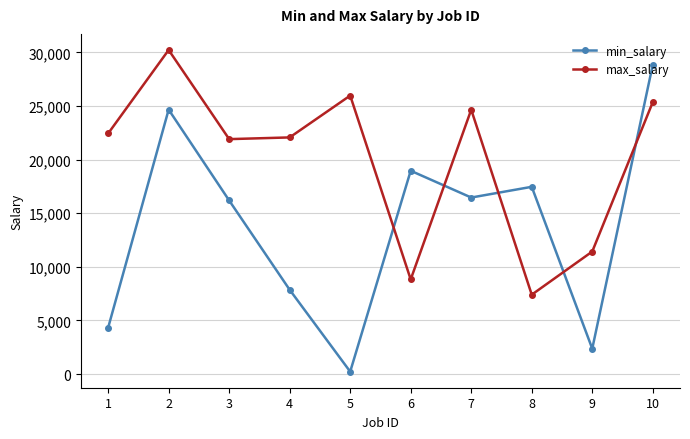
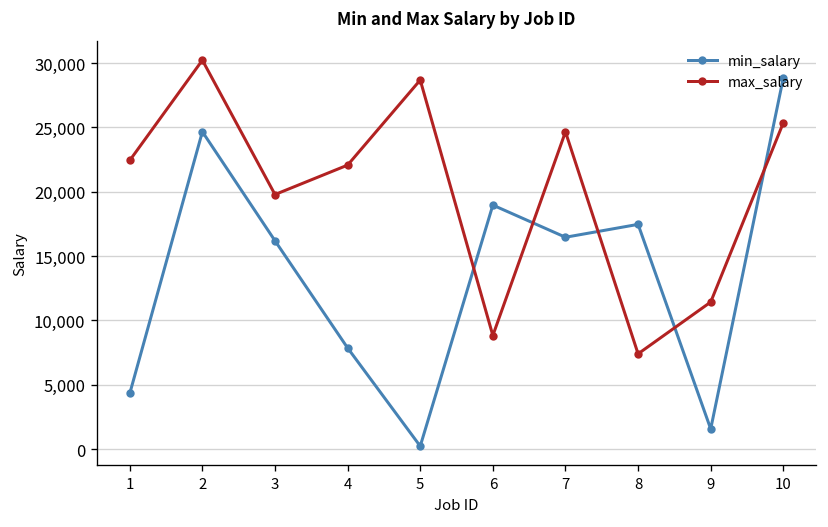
  {
    "min_salary": {
      "1": "4,300",
      "2": "24,700",
      "3": "16,200",
      "4": "7,900",
      "5": "200",
      "6": "19,000",
      "7": "16,500",
      "8": "17,500",
-     "9": "2,400",
+     "9": "1,600",
      "10": "28,800"
    },
    "max_salary": {
      "1": "22,400",
      "2": "30,200",
-     "3": "21,900",
+     "3": "19,800",
      "4": "22,100",
-     "5": "26,000",
+     "5": "28,700",
      "6": "8,800",
      "7": "24,700",
      "8": "7,400",
      "9": "11,400",
      "10": "25,400"
    }
  }
